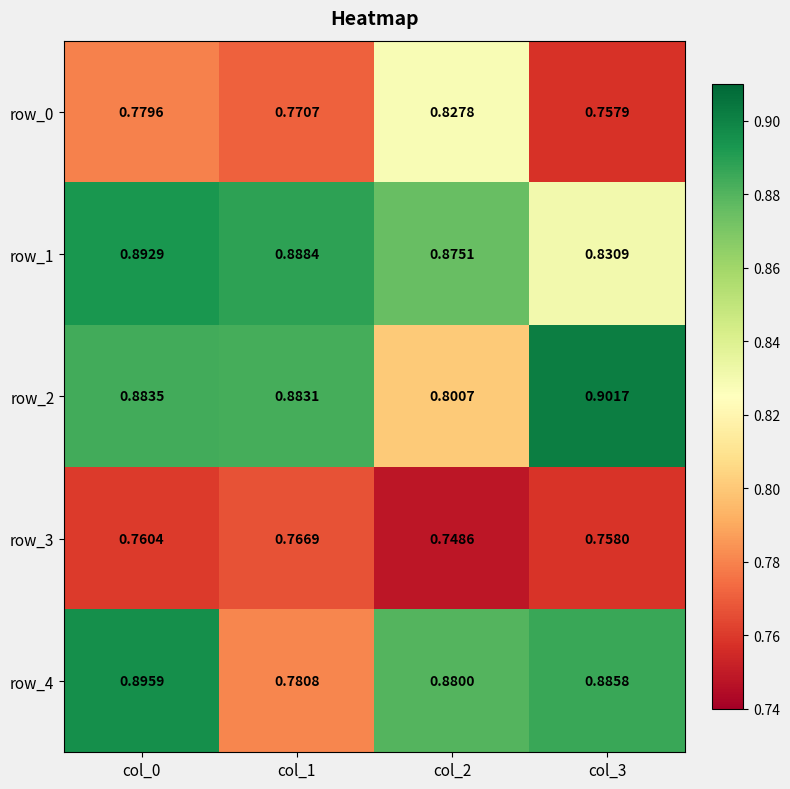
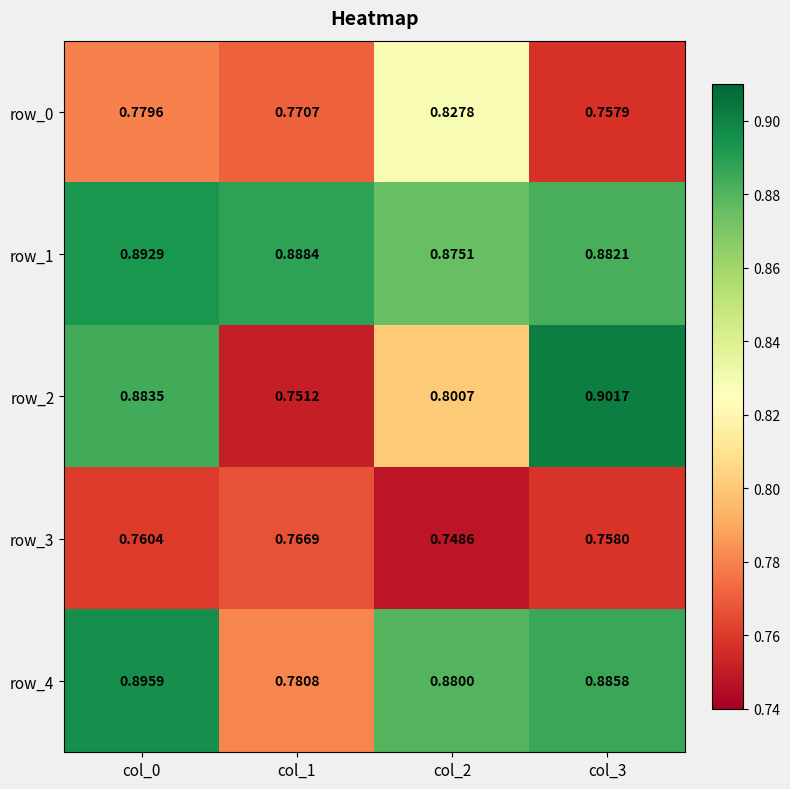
  {
    "row_0": {
      "col_0": 0.7796,
      "col_1": 0.7707,
      "col_2": 0.8278,
      "col_3": 0.7579
    },
    "row_1": {
      "col_0": 0.8929,
      "col_1": 0.8884,
      "col_2": 0.8751,
-     "col_3": 0.8309
+     "col_3": 0.8821
    },
    "row_2": {
      "col_0": 0.8835,
-     "col_1": 0.8831,
+     "col_1": 0.7512,
      "col_2": 0.8007,
      "col_3": 0.9017
    },
    "row_3": {
      "col_0": 0.7604,
      "col_1": 0.7669,
      "col_2": 0.7486,
      "col_3": 0.7580
    },
    "row_4": {
      "col_0": 0.8959,
      "col_1": 0.7808,
      "col_2": 0.8800,
      "col_3": 0.8858
    }
  }
